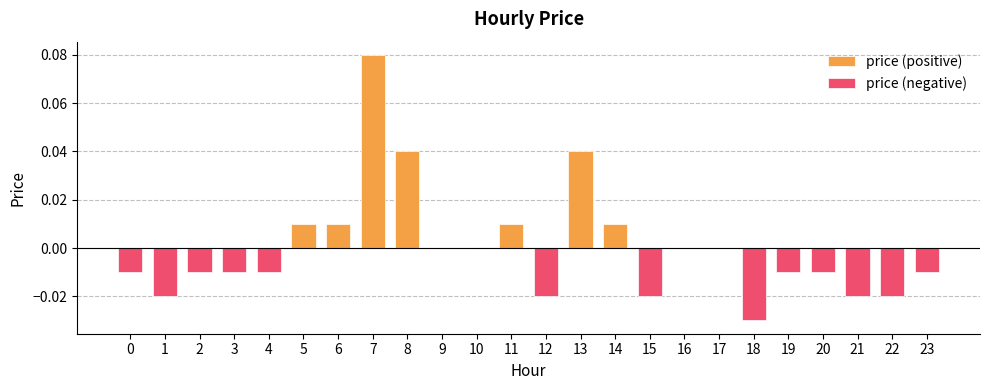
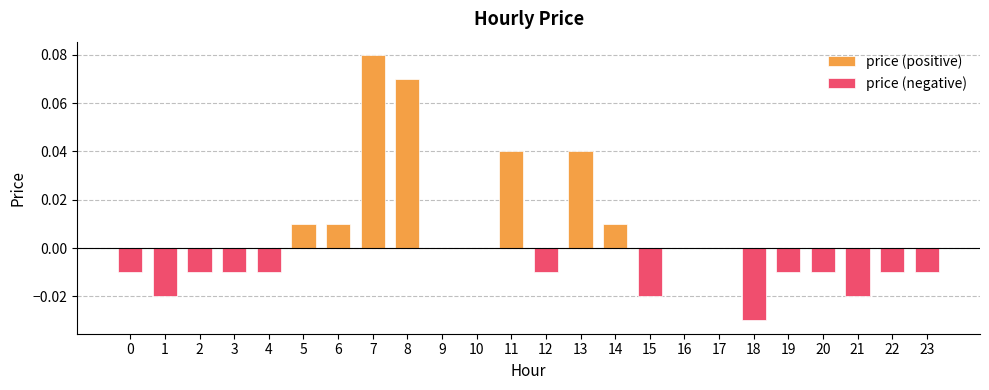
  {
    "price (positive)": {
      "0": 0.00,
      "1": 0.00,
      "2": 0.00,
      "3": 0.00,
      "4": 0.00,
      "5": 0.01,
      "6": 0.01,
      "7": 0.08,
-     "8": 0.04,
+     "8": 0.07,
      "9": 0.00,
      "10": 0.00,
-     "11": 0.01,
+     "11": 0.04,
      "12": 0.00,
      "13": 0.04,
      "14": 0.01,
      "15": 0.00,
      "16": 0.00,
      "17": 0.00,
      "18": 0.00,
      "19": 0.00,
      "20": 0.00,
      "21": 0.00,
      "22": 0.00,
      "23": 0.00
    },
    "price (negative)": {
      "0": -0.01,
      "1": -0.02,
      "2": -0.01,
      "3": -0.01,
      "4": -0.01,
      "5": 0.00,
      "6": 0.00,
      "7": 0.00,
      "8": 0.00,
      "9": 0.00,
      "10": 0.00,
      "11": 0.00,
-     "12": -0.02,
+     "12": -0.01,
      "13": 0.00,
      "14": 0.00,
      "15": -0.02,
      "16": 0.00,
      "17": 0.00,
      "18": -0.03,
      "19": -0.01,
      "20": -0.01,
      "21": -0.02,
-     "22": -0.02,
+     "22": -0.01,
      "23": -0.01
    }
  }
